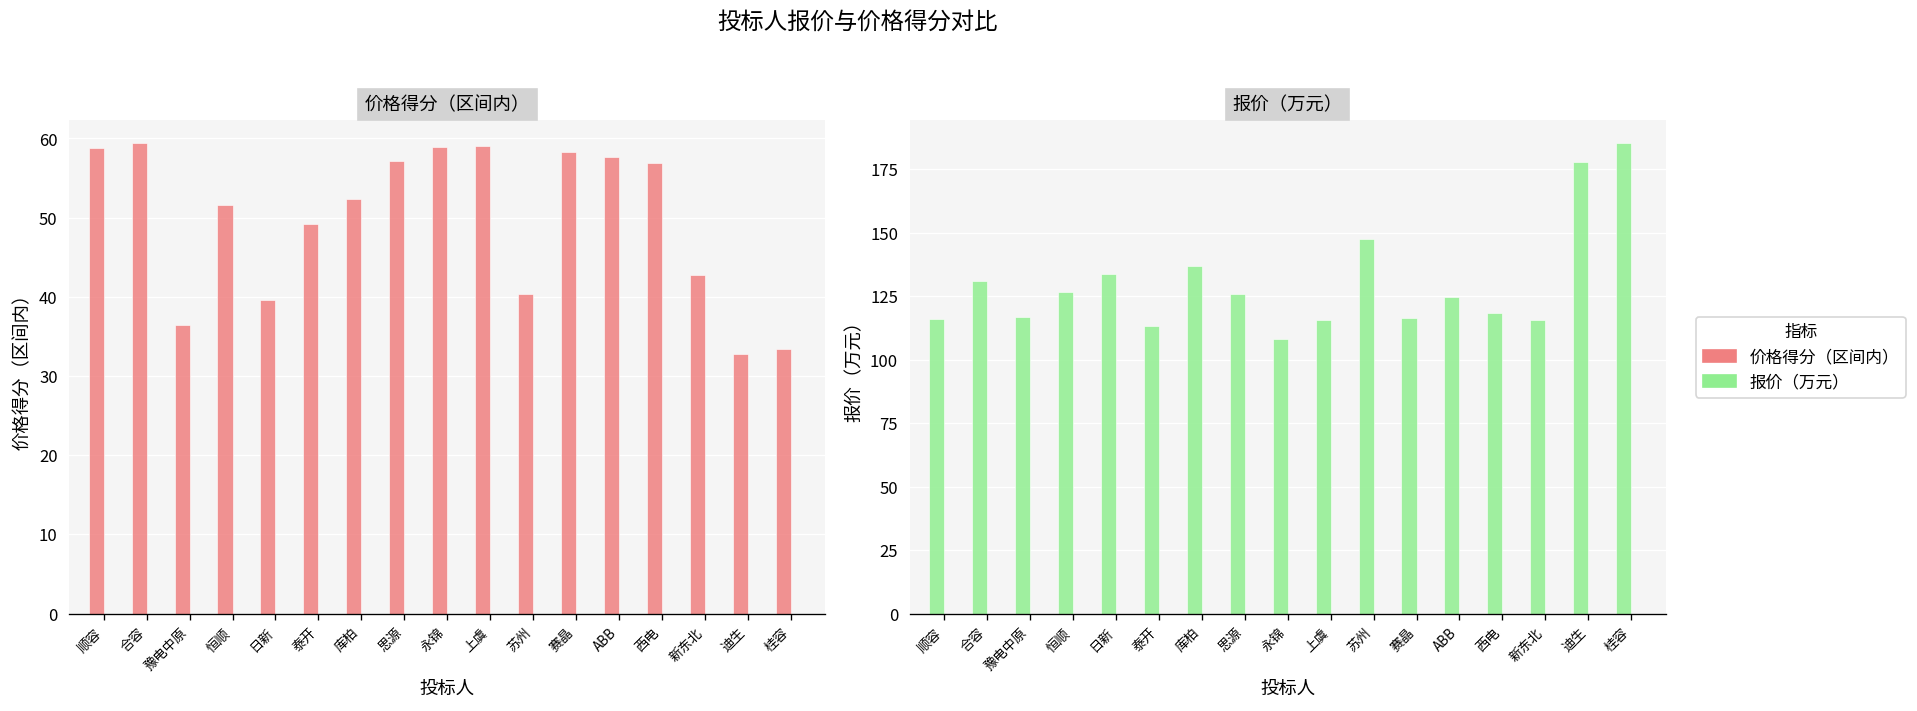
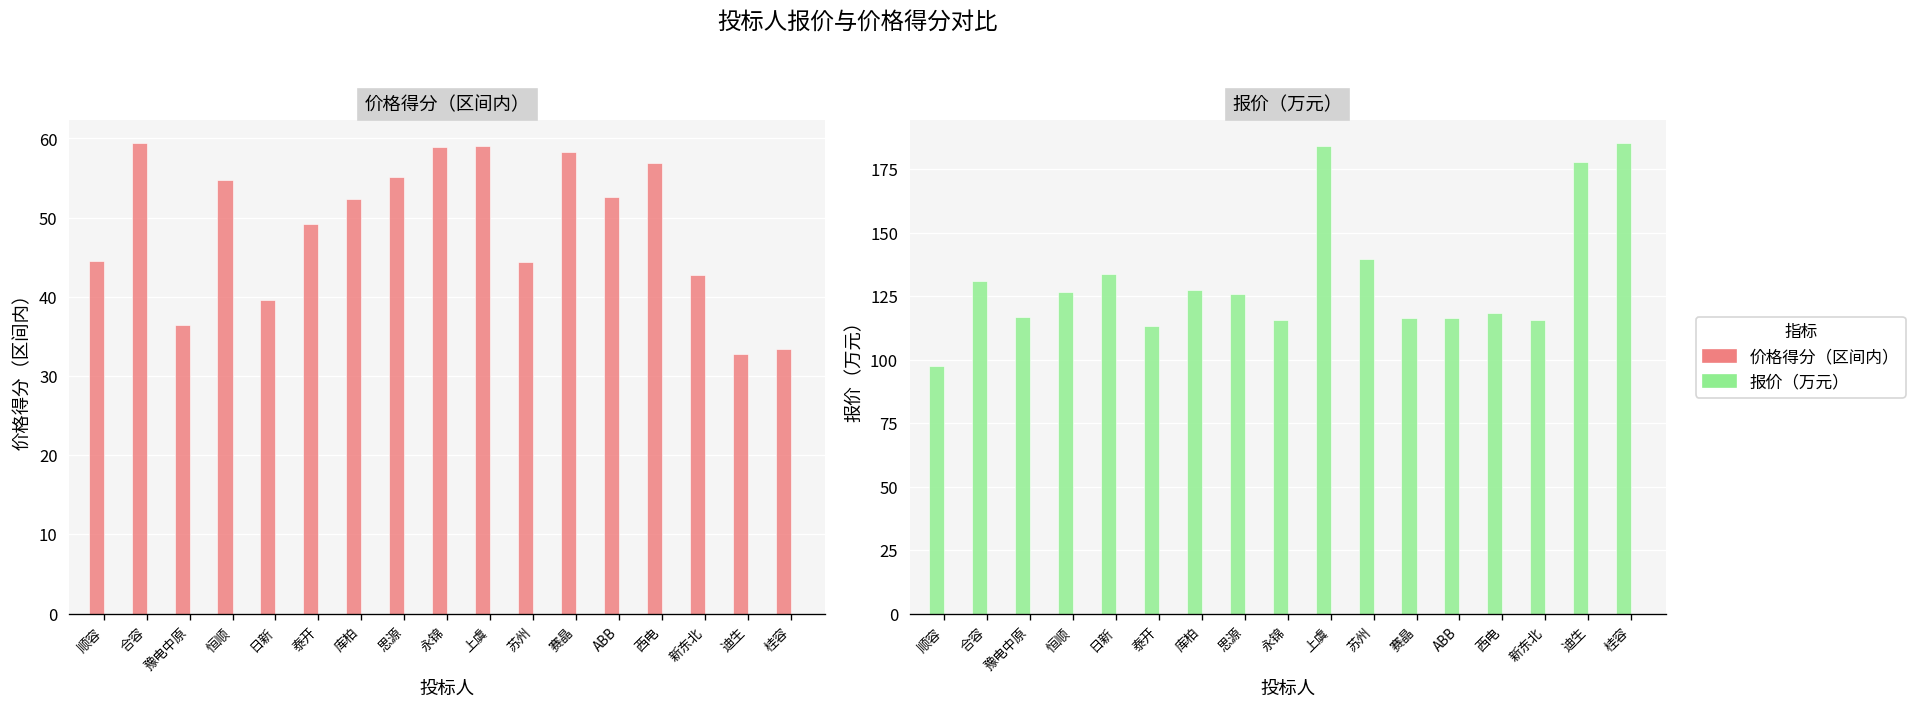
  {
    "价格得分（区间内）": {
-     "顺容": 59,
+     "顺容": 45,
      "合容": 59,
      "豫电中原": 36,
-     "恒顺": 52,
+     "恒顺": 55,
      "日新": 40,
      "泰开": 49,
      "库柏": 52,
-     "思源": 57,
+     "思源": 55,
      "永锦": 59,
      "上虞": 59,
-     "苏州": 40,
+     "苏州": 44,
      "赛晶": 58,
-     "ABB": 58,
+     "ABB": 53,
      "西电": 57,
      "新东北": 43,
      "迪生": 33,
      "桂容": 33
    },
    "报价（万元）": {
-     "顺容": 116,
+     "顺容": 97,
      "合容": 131,
      "豫电中原": 117,
      "恒顺": 126,
      "日新": 134,
      "泰开": 113,
-     "库柏": 137,
+     "库柏": 127,
      "思源": 126,
-     "永锦": 108,
-     "上虞": 116,
-     "苏州": 148,
+     "永锦": 116,
+     "上虞": 184,
+     "苏州": 140,
      "赛晶": 117,
-     "ABB": 125,
+     "ABB": 116,
      "西电": 119,
      "新东北": 116,
      "迪生": 178,
      "桂容": 185
    }
  }
